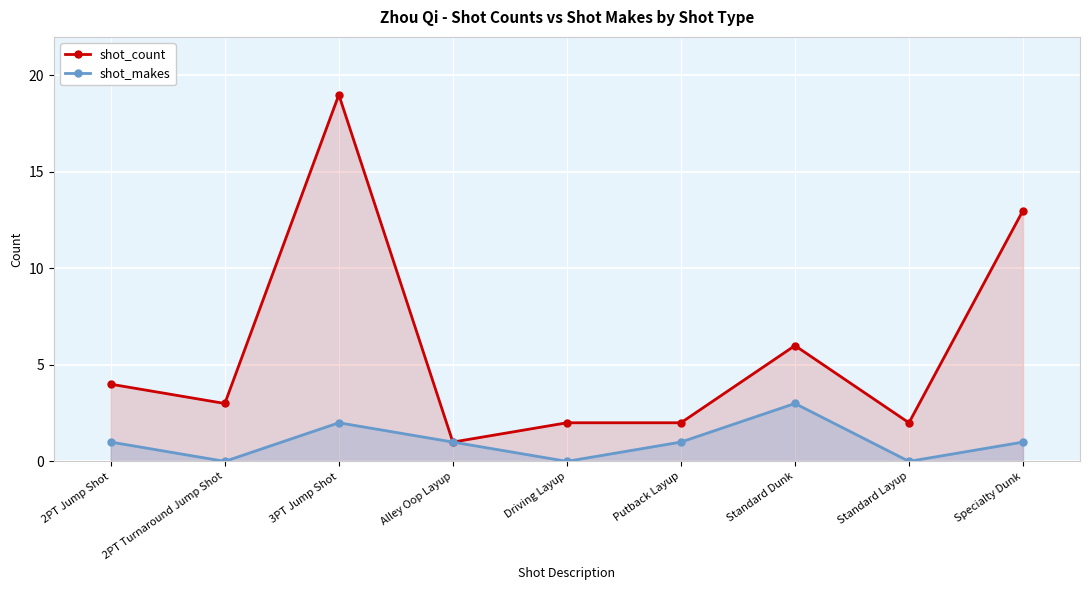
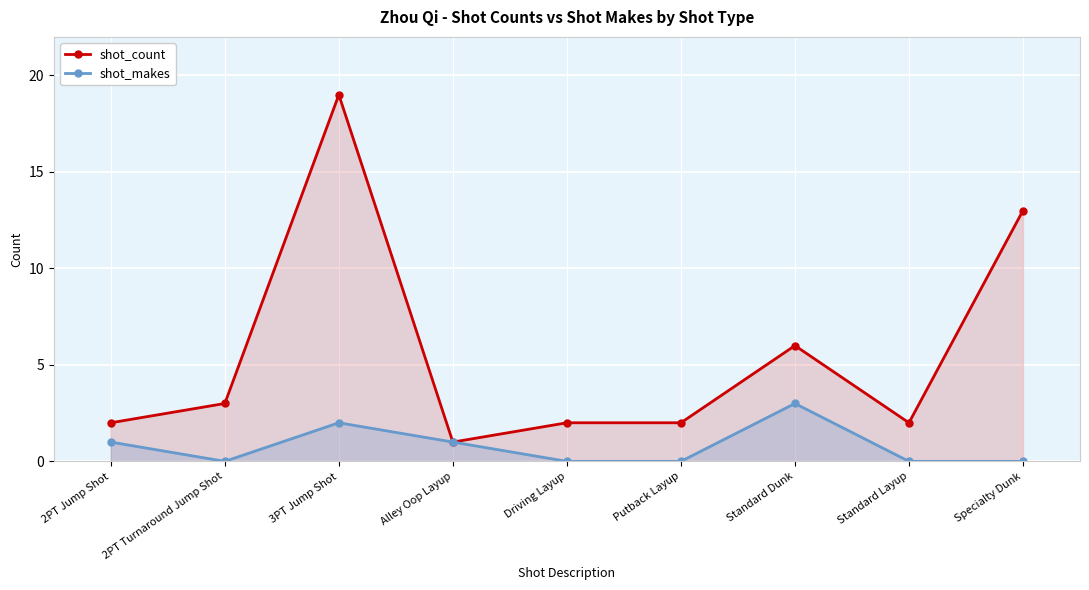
  {
    "shot_count": {
-     "2PT Jump Shot": 4,
+     "2PT Jump Shot": 2,
      "2PT Turnaround Jump Shot": 3,
      "3PT Jump Shot": 19,
      "Driving Layup": 2,
      "Putback Layup": 2,
      "Standard Dunk": 6,
      "Standard Layup": 2,
      "Specialty Dunk": 13
    },
    "shot_makes": {
      "2PT Jump Shot": 1,
      "2PT Turnaround Jump Shot": 0,
      "3PT Jump Shot": 2,
      "Driving Layup": 0,
-     "Putback Layup": 1,
+     "Putback Layup": 0,
      "Standard Dunk": 3,
      "Standard Layup": 0,
-     "Specialty Dunk": 1
+     "Specialty Dunk": 0
    }
  }
